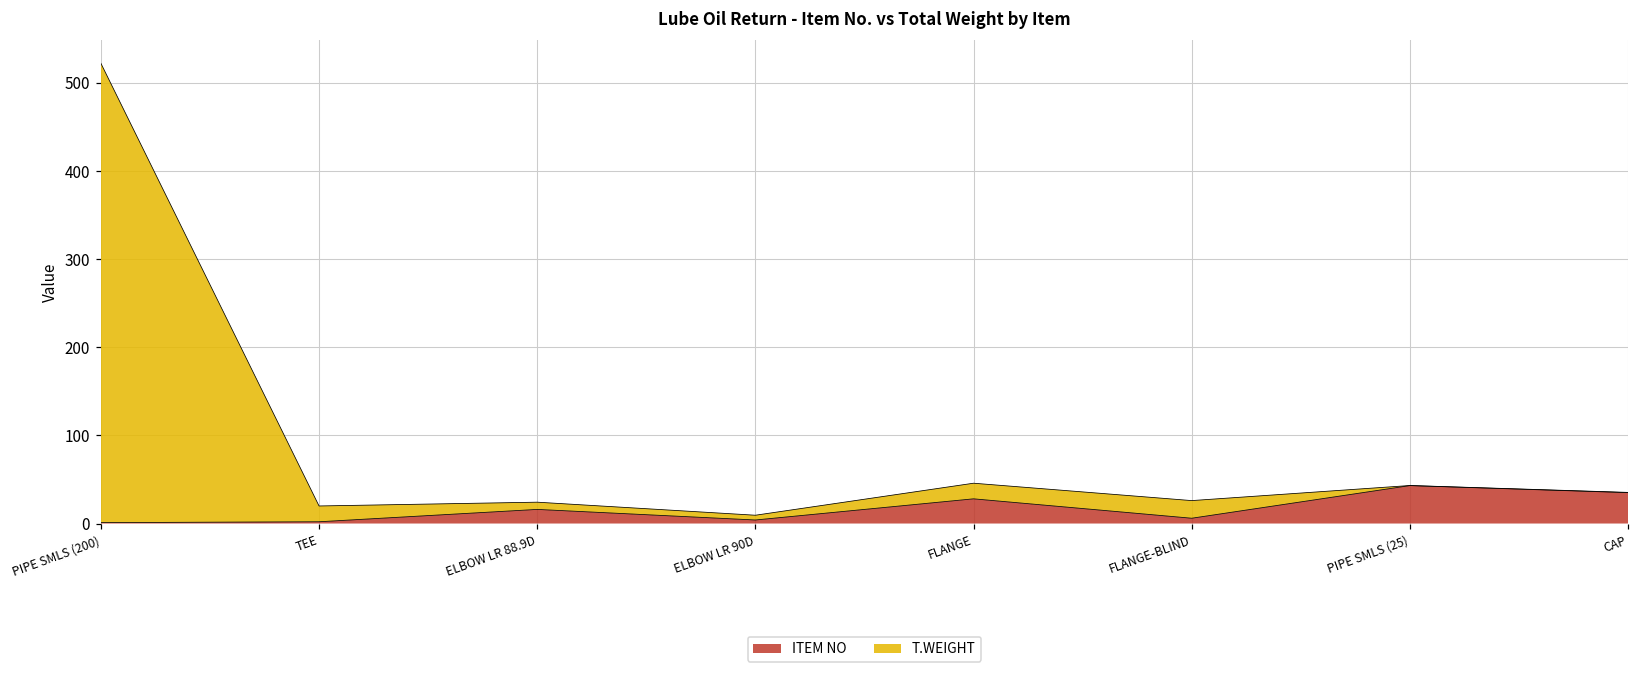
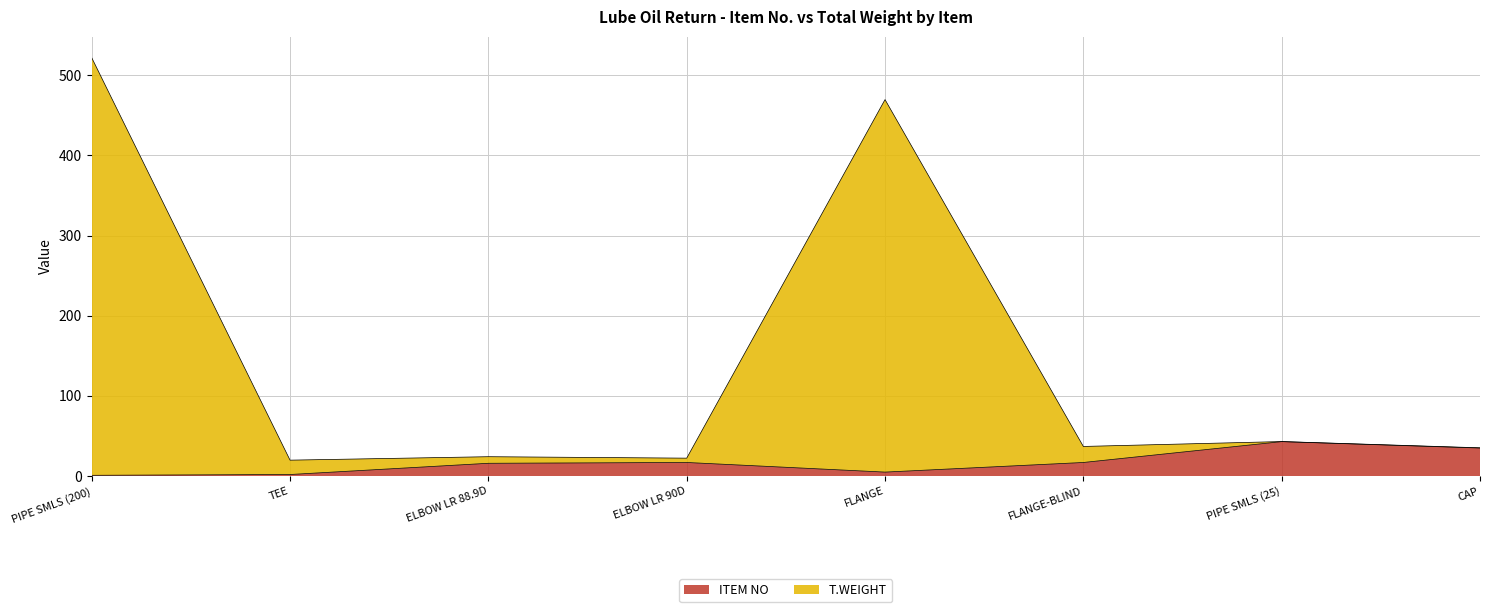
  {
    "ITEM NO": {
      "PIPE SMLS (200)": 0,
      "TEE": 0,
      "ELBOW LR 88.9D": 20,
-     "ELBOW LR 90D": 0,
-     "FLANGE": 30,
-     "FLANGE-BLIND": 10
+     "ELBOW LR 90D": 20,
+     "FLANGE": 10,
+     "FLANGE-BLIND": 20
    },
    "T.WEIGHT": {
      "PIPE SMLS (200)": 520,
      "TEE": 20,
      "ELBOW LR 88.9D": 10,
      "ELBOW LR 90D": 10,
-     "FLANGE": 20,
+     "FLANGE": 460,
      "FLANGE-BLIND": 20
    }
  }
